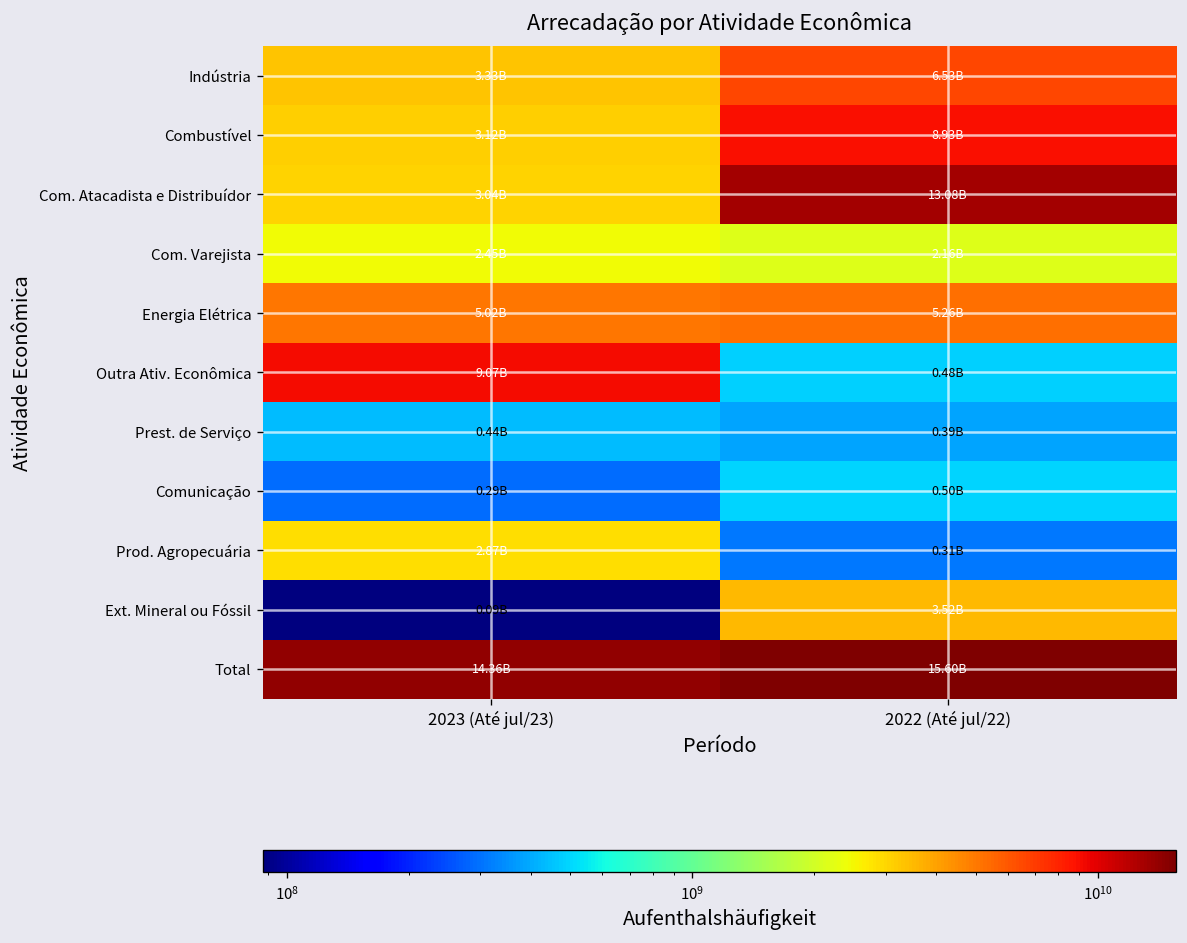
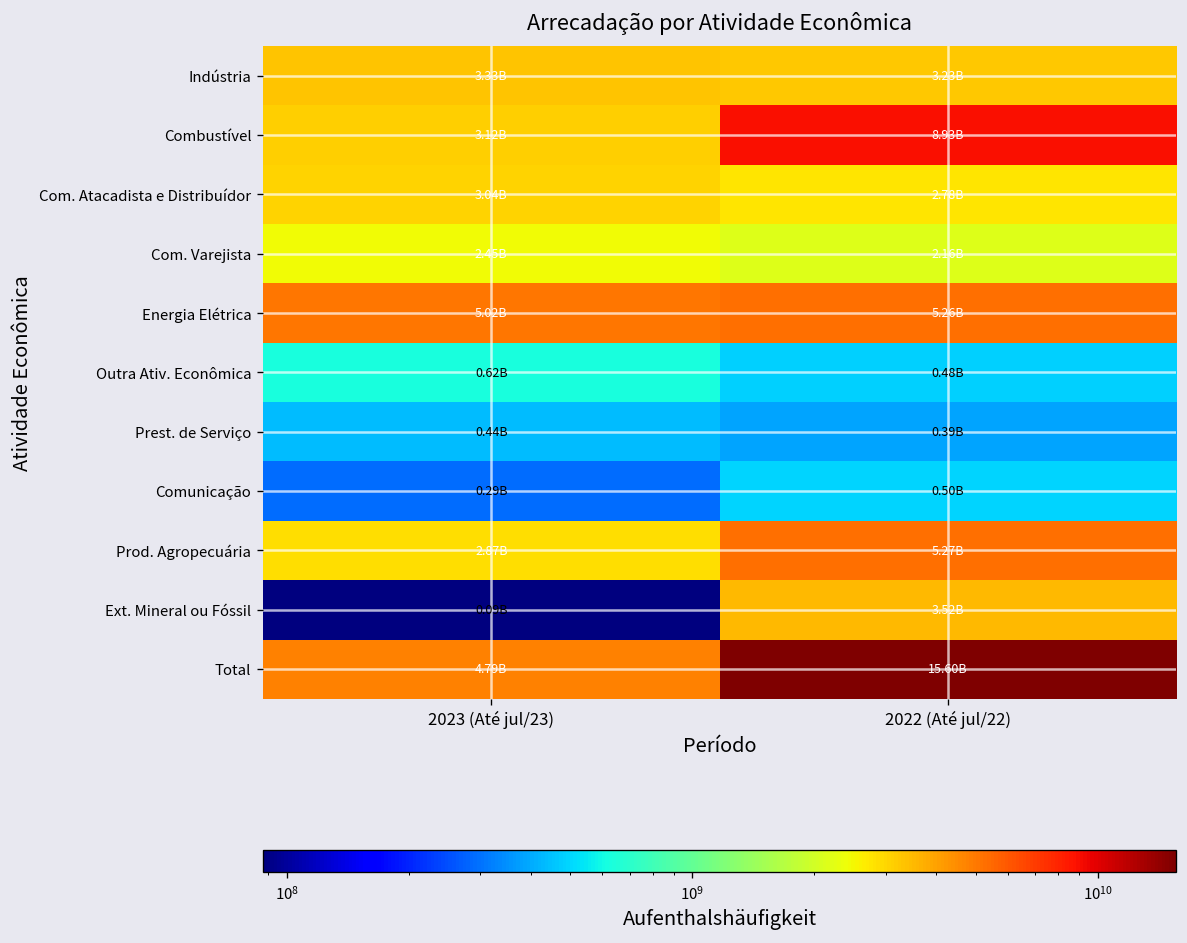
  {
    "Indústria": {
      "2023 (Até jul/23)": "3.33B",
-     "2022 (Até jul/22)": "6.53B"
+     "2022 (Até jul/22)": "3.23B"
    },
    "Combustível": {
      "2023 (Até jul/23)": "3.12B",
      "2022 (Até jul/22)": "8.93B"
    },
    "Com. Atacadista e Distribuídor": {
      "2023 (Até jul/23)": "3.04B",
-     "2022 (Até jul/22)": "13.08B"
+     "2022 (Até jul/22)": "2.78B"
    },
    "Com. Varejista": {
      "2023 (Até jul/23)": "2.45B",
      "2022 (Até jul/22)": "2.16B"
    },
    "Energia Elétrica": {
      "2023 (Até jul/23)": "5.02B",
      "2022 (Até jul/22)": "5.26B"
    },
    "Outra Ativ. Econômica": {
-     "2023 (Até jul/23)": "9.07B",
+     "2023 (Até jul/23)": "0.62B",
      "2022 (Até jul/22)": "0.48B"
    },
    "Prest. de Serviço": {
      "2023 (Até jul/23)": "0.44B",
      "2022 (Até jul/22)": "0.39B"
    },
    "Comunicação": {
      "2023 (Até jul/23)": "0.29B",
      "2022 (Até jul/22)": "0.50B"
    },
    "Prod. Agropecuária": {
      "2023 (Até jul/23)": "2.87B",
-     "2022 (Até jul/22)": "0.31B"
+     "2022 (Até jul/22)": "5.27B"
    },
    "Ext. Mineral ou Fóssil": {
      "2023 (Até jul/23)": "0.09B",
      "2022 (Até jul/22)": "3.52B"
    },
    "Total": {
-     "2023 (Até jul/23)": "14.36B",
+     "2023 (Até jul/23)": "4.79B",
      "2022 (Até jul/22)": "15.60B"
    }
  }
